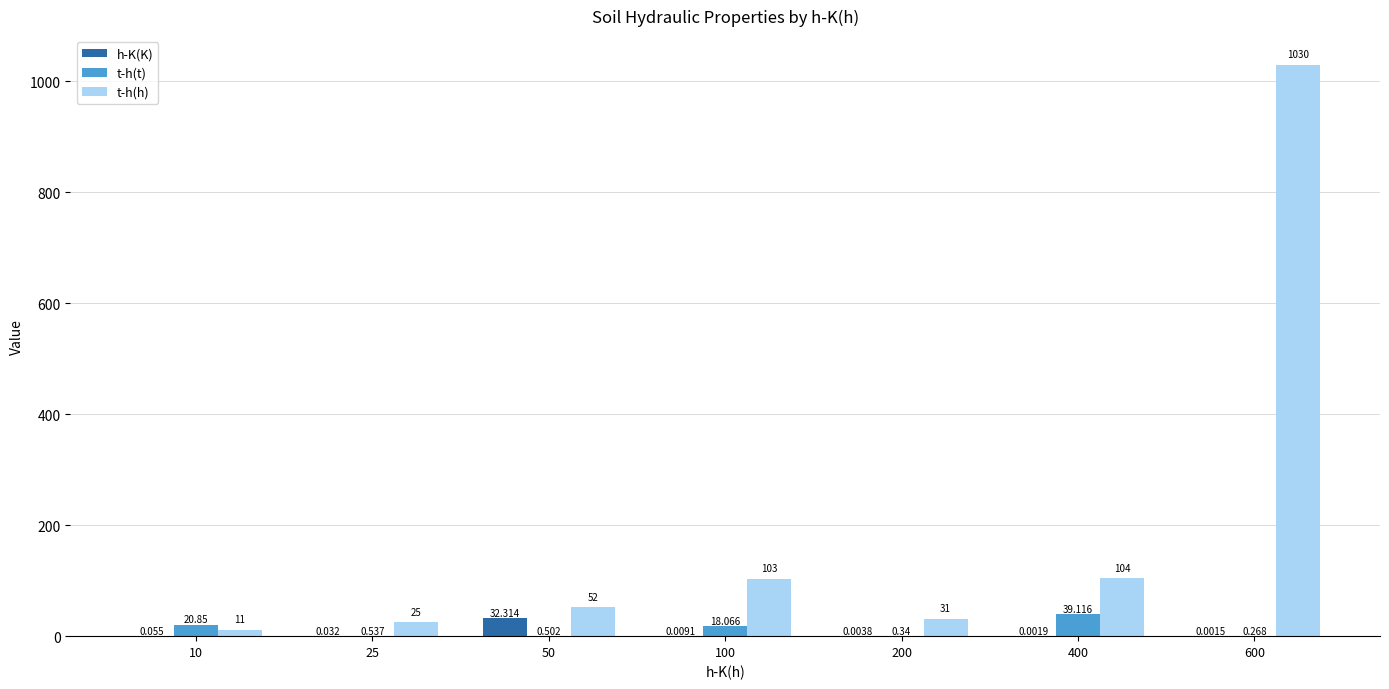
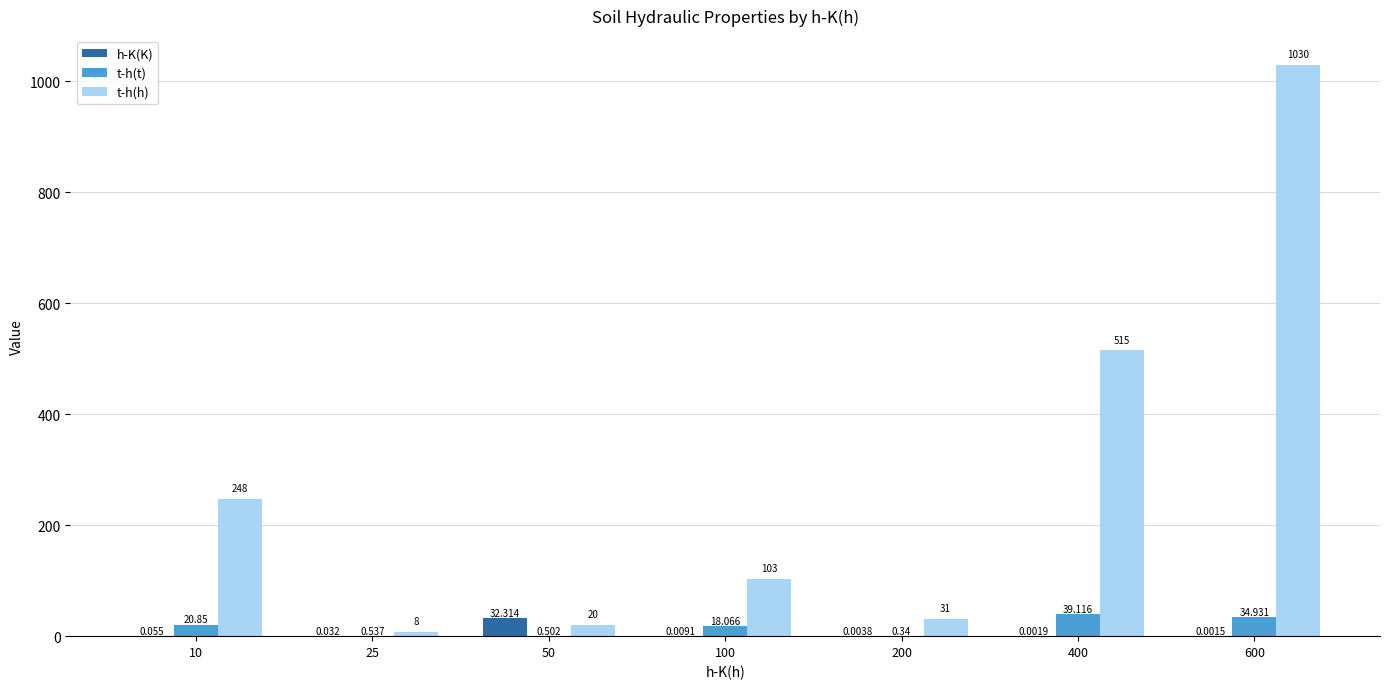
  {
    "h-K(K)": {
      "10": 0.055,
      "25": 0.032,
      "50": 32.314,
      "100": 0.0091,
      "200": 0.0038,
      "400": 0.0019,
      "600": 0.0015
    },
    "t-h(t)": {
      "10": 20.85,
      "25": 0.537,
      "50": 0.502,
      "100": 18.066,
      "200": 0.34,
      "400": 39.116,
-     "600": 0.268
+     "600": 34.931
    },
    "t-h(h)": {
-     "10": 11,
-     "25": 25,
-     "50": 52,
+     "10": 248,
+     "25": 8,
+     "50": 20,
      "100": 103,
      "200": 31,
-     "400": 104,
+     "400": 515,
      "600": 1030
    }
  }
